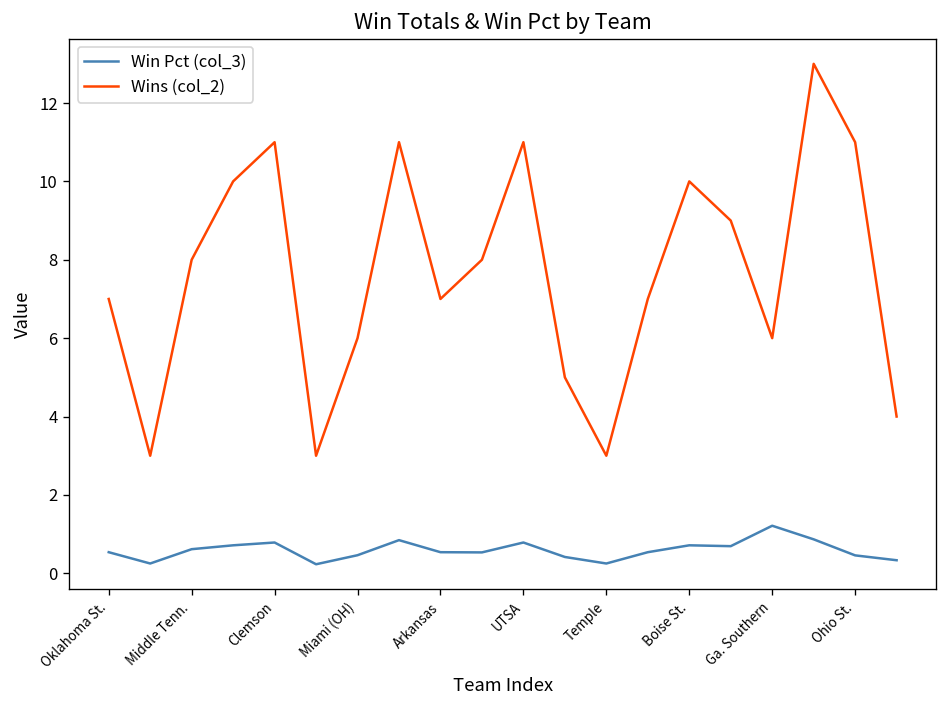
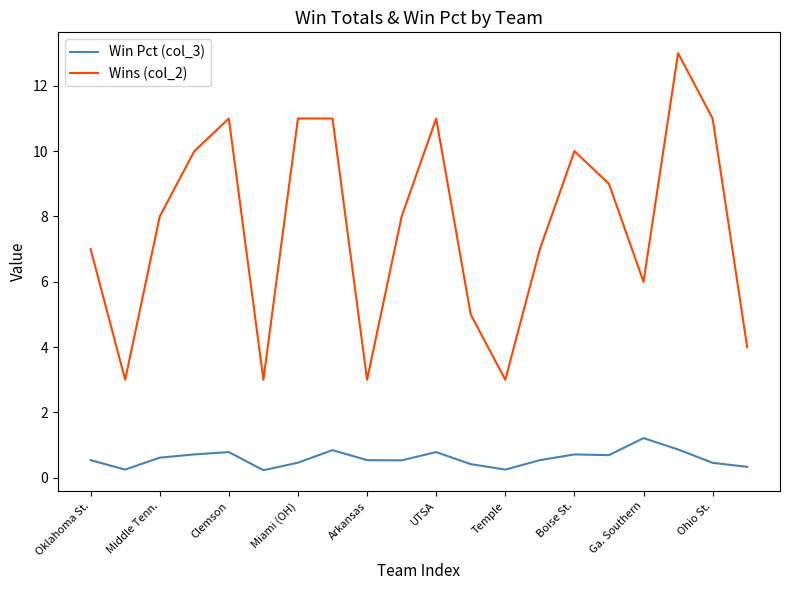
  {
    "Win Pct (col_3)": {
      "Oklahoma St.": 0.5,
      "Middle Tenn.": 0.6,
      "Clemson": 0.8,
      "Miami (OH)": 0.5,
      "Arkansas": 0.5,
      "UTSA": 0.8,
      "Temple": 0.3,
      "Boise St.": 0.7,
      "Ga. Southern": 1.2,
      "Ohio St.": 0.5
    },
    "Wins (col_2)": {
      "Oklahoma St.": 7,
      "Middle Tenn.": 8,
      "Clemson": 11,
-     "Miami (OH)": 6,
-     "Arkansas": 7,
+     "Miami (OH)": 11,
+     "Arkansas": 3,
      "UTSA": 11,
      "Temple": 3,
      "Boise St.": 10,
      "Ga. Southern": 6,
      "Ohio St.": 11
    }
  }
